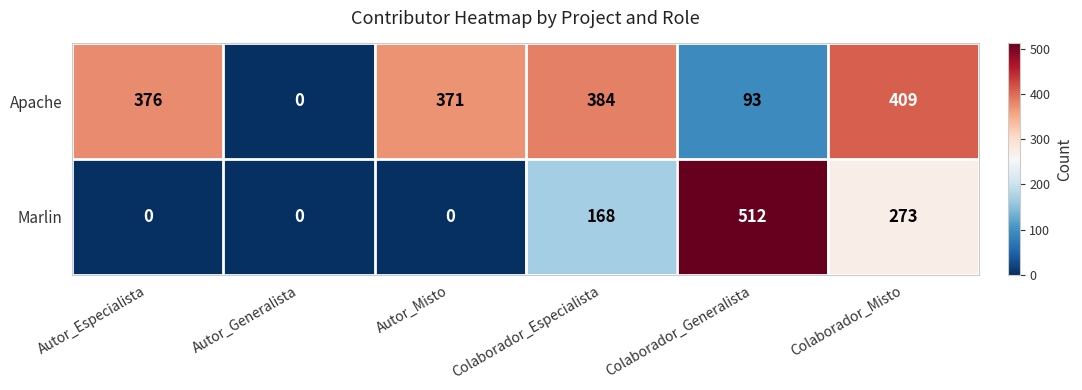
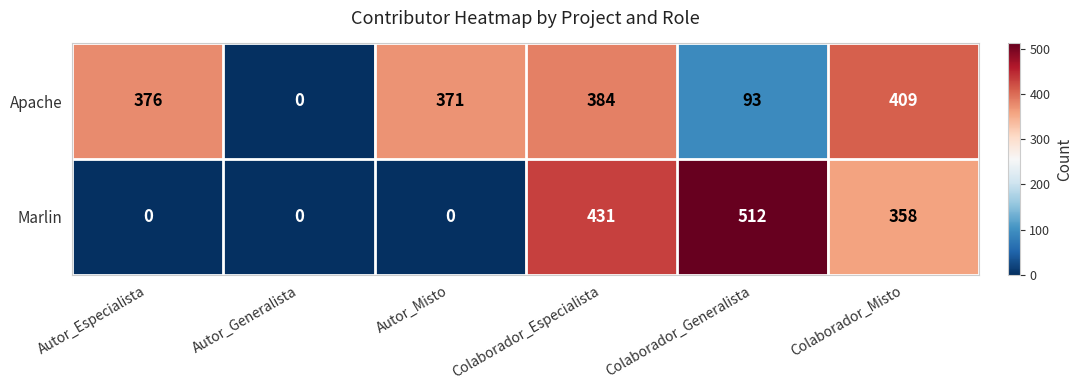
  {
    "Apache": {
      "Autor_Especialista": 376,
      "Autor_Generalista": 0,
      "Autor_Misto": 371,
      "Colaborador_Especialista": 384,
      "Colaborador_Generalista": 93,
      "Colaborador_Misto": 409
    },
    "Marlin": {
      "Autor_Especialista": 0,
      "Autor_Generalista": 0,
      "Autor_Misto": 0,
-     "Colaborador_Especialista": 168,
+     "Colaborador_Especialista": 431,
      "Colaborador_Generalista": 512,
-     "Colaborador_Misto": 273
+     "Colaborador_Misto": 358
    }
  }
